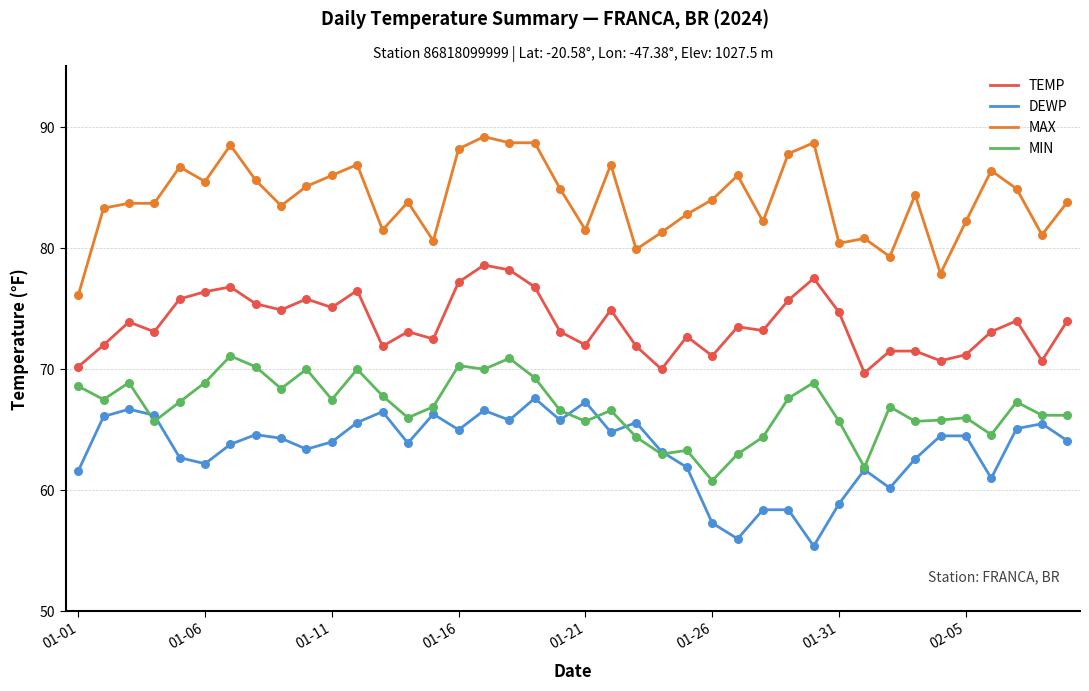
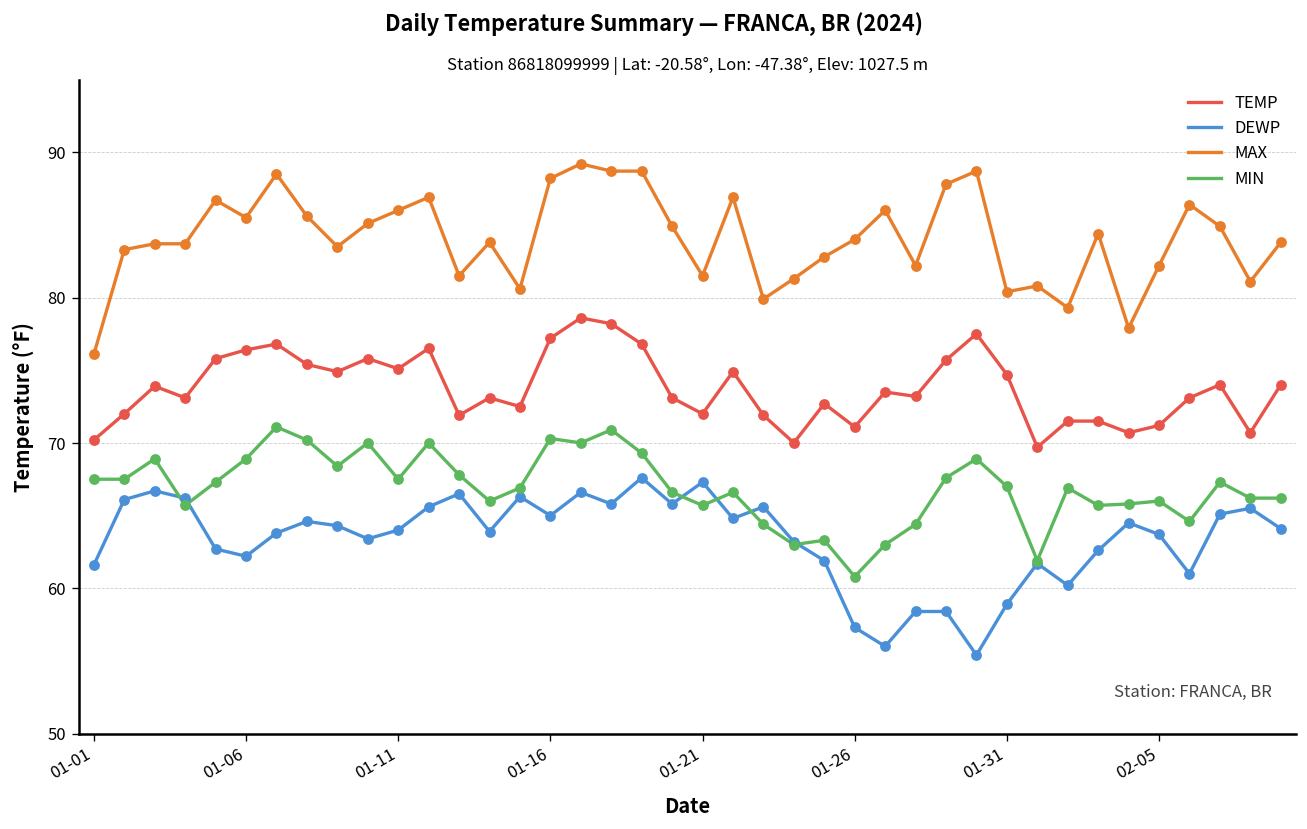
  {
    "DEWP": {
      "01-01": 61.6,
      "01-06": 62.2,
      "01-11": 64.0,
      "01-16": 65.0,
      "01-21": 67.3,
      "01-26": 57.3,
      "01-31": 58.9,
-     "02-05": 64.5
+     "02-05": 63.7
    },
    "MIN": {
-     "01-01": 68.6,
+     "01-01": 67.5,
      "01-06": 68.9,
      "01-11": 67.5,
      "01-16": 70.3,
      "01-21": 65.7,
      "01-26": 60.8,
-     "01-31": 65.7,
+     "01-31": 67.0,
      "02-05": 66.0
    }
  }
